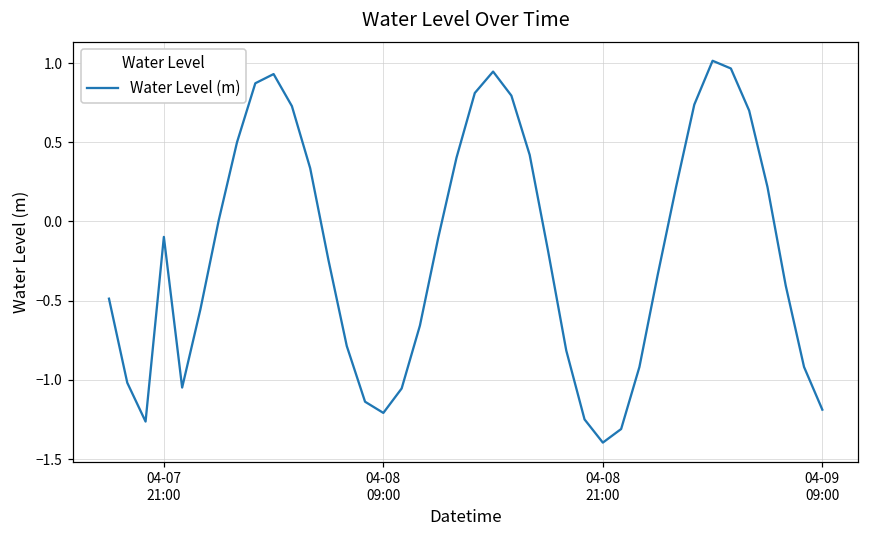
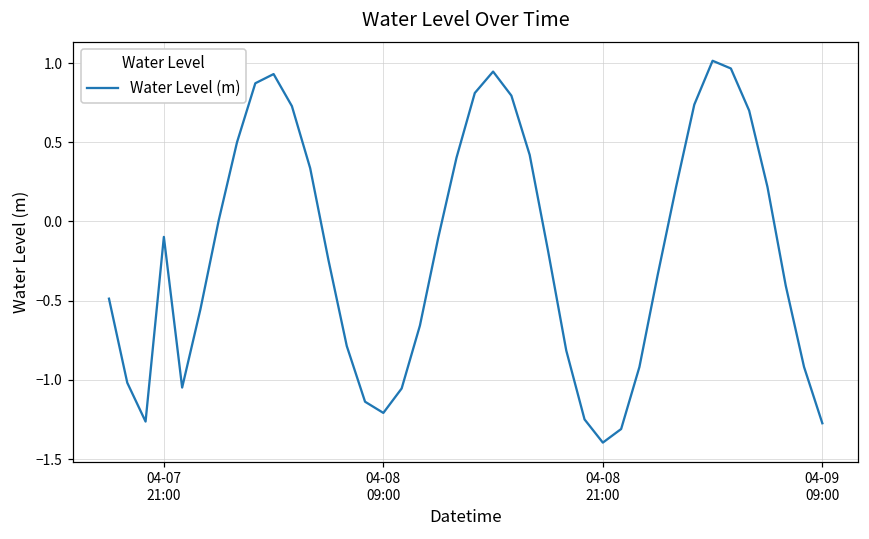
  {
    "04-07 21:00": -0.10,
    "04-08 09:00": -1.21,
    "04-08 21:00": -1.40,
-   "04-09 09:00": -1.19
+   "04-09 09:00": -1.27
  }
